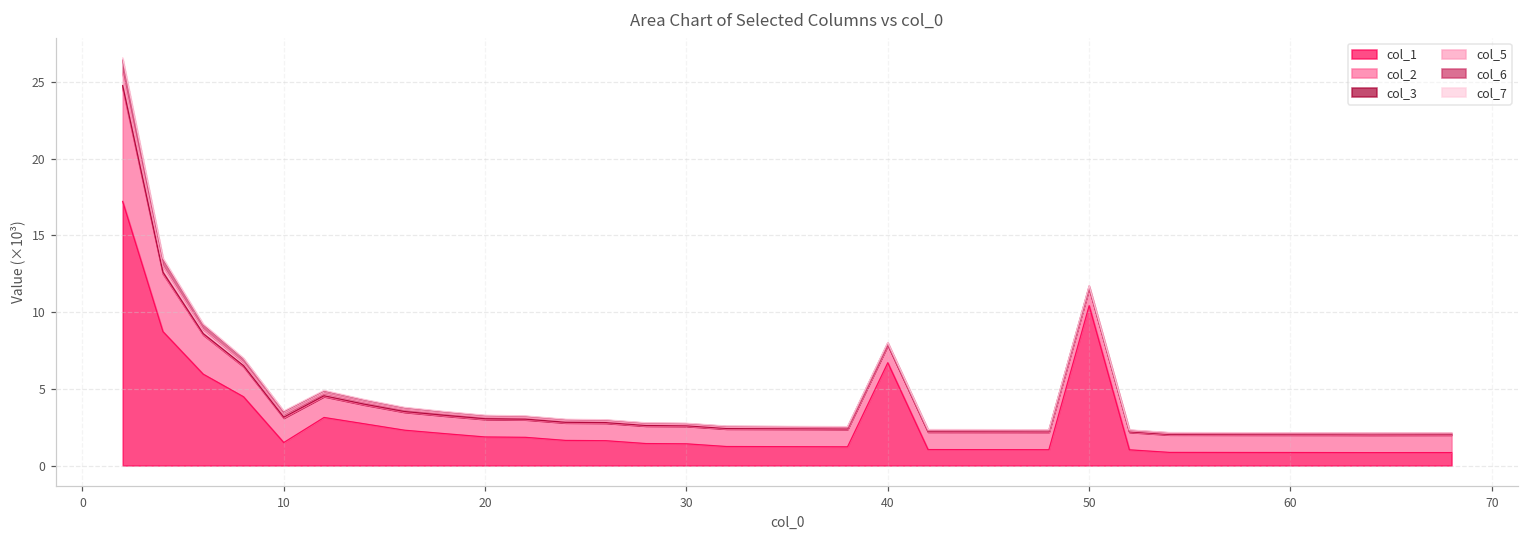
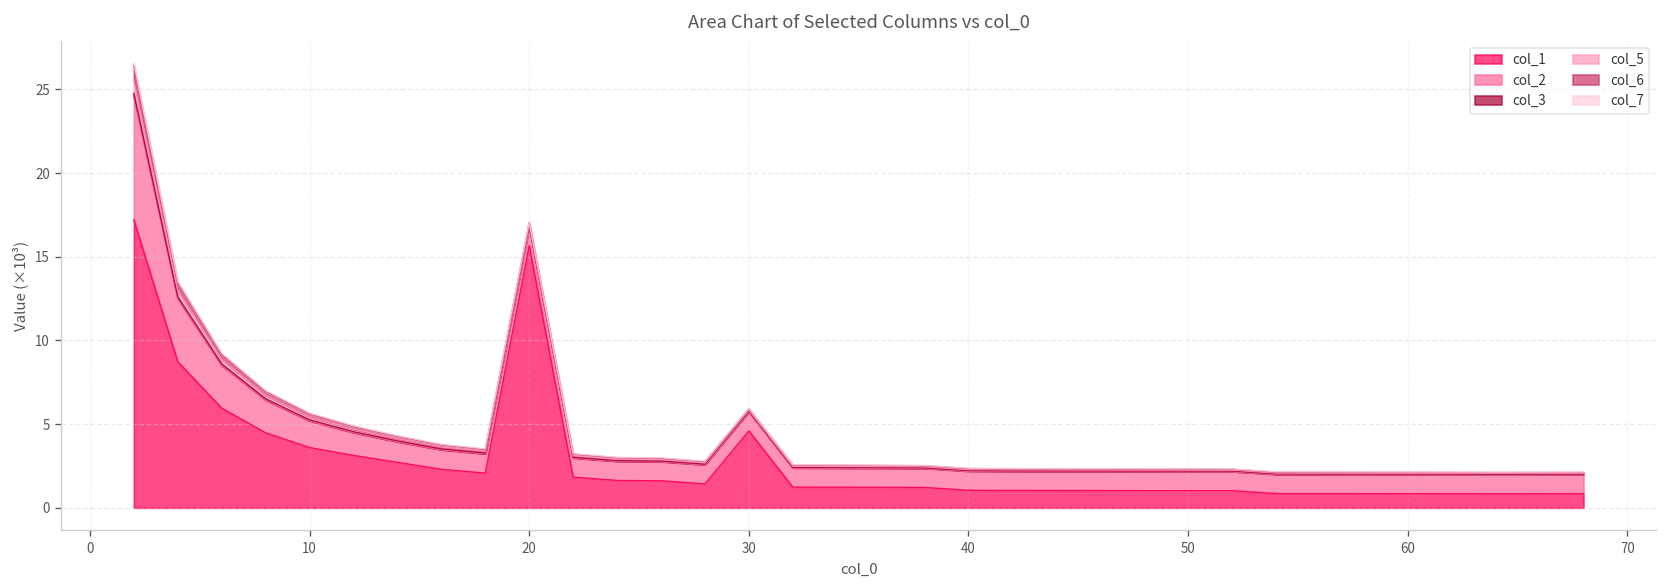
  {
    "col_1": {
-     "10": 1.5,
-     "20": 1.9,
-     "30": 1.4,
-     "40": 6.7,
-     "50": 10.4,
+     "10": 3.6,
+     "20": 15.7,
+     "30": 4.6,
+     "40": 1.0,
+     "50": 1.0,
      "60": 0.8
    }
  }
